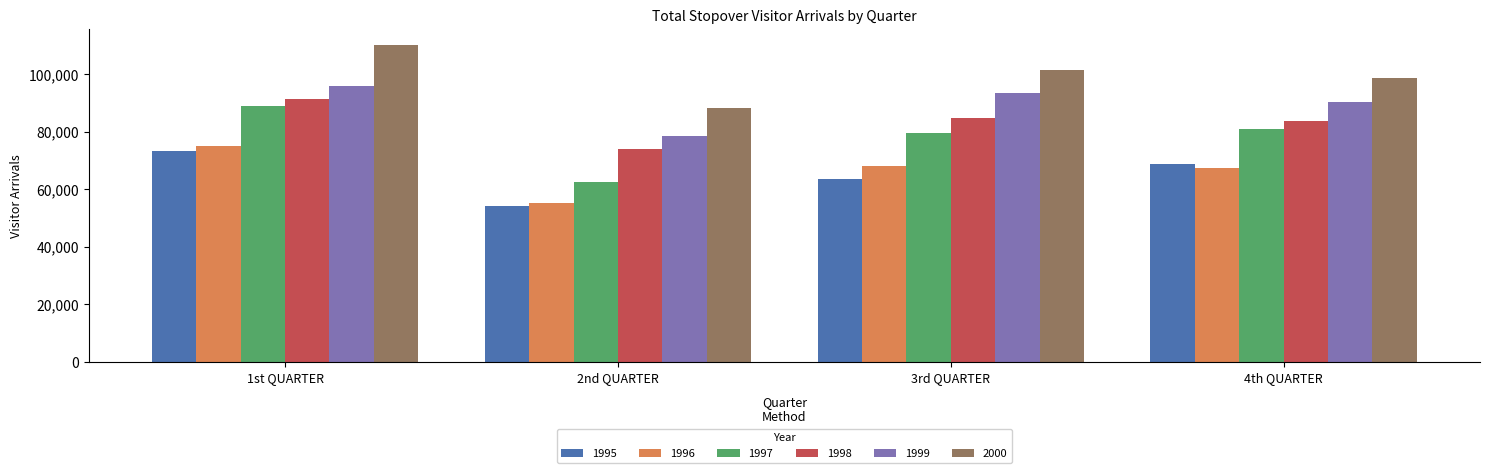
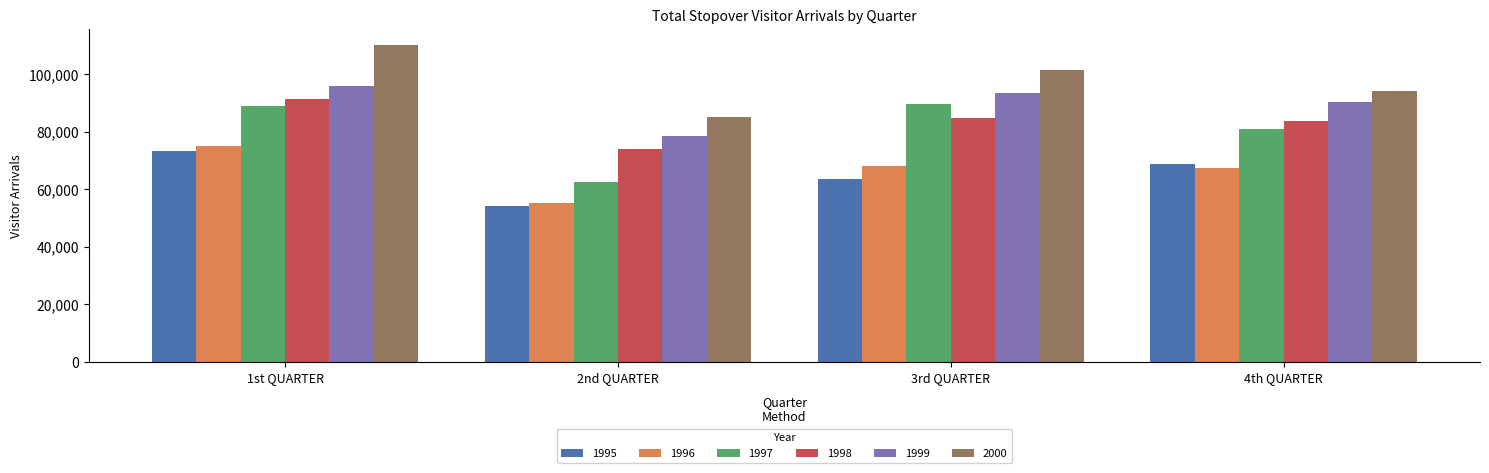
  {
    "1997": {
      "1st QUARTER": "89,000",
      "2nd QUARTER": "62,000",
-     "3rd QUARTER": "80,000",
+     "3rd QUARTER": "90,000",
      "4th QUARTER": "81,000"
    },
    "2000": {
      "1st QUARTER": "110,000",
-     "2nd QUARTER": "88,000",
+     "2nd QUARTER": "85,000",
      "3rd QUARTER": "102,000",
-     "4th QUARTER": "99,000"
+     "4th QUARTER": "94,000"
    }
  }
